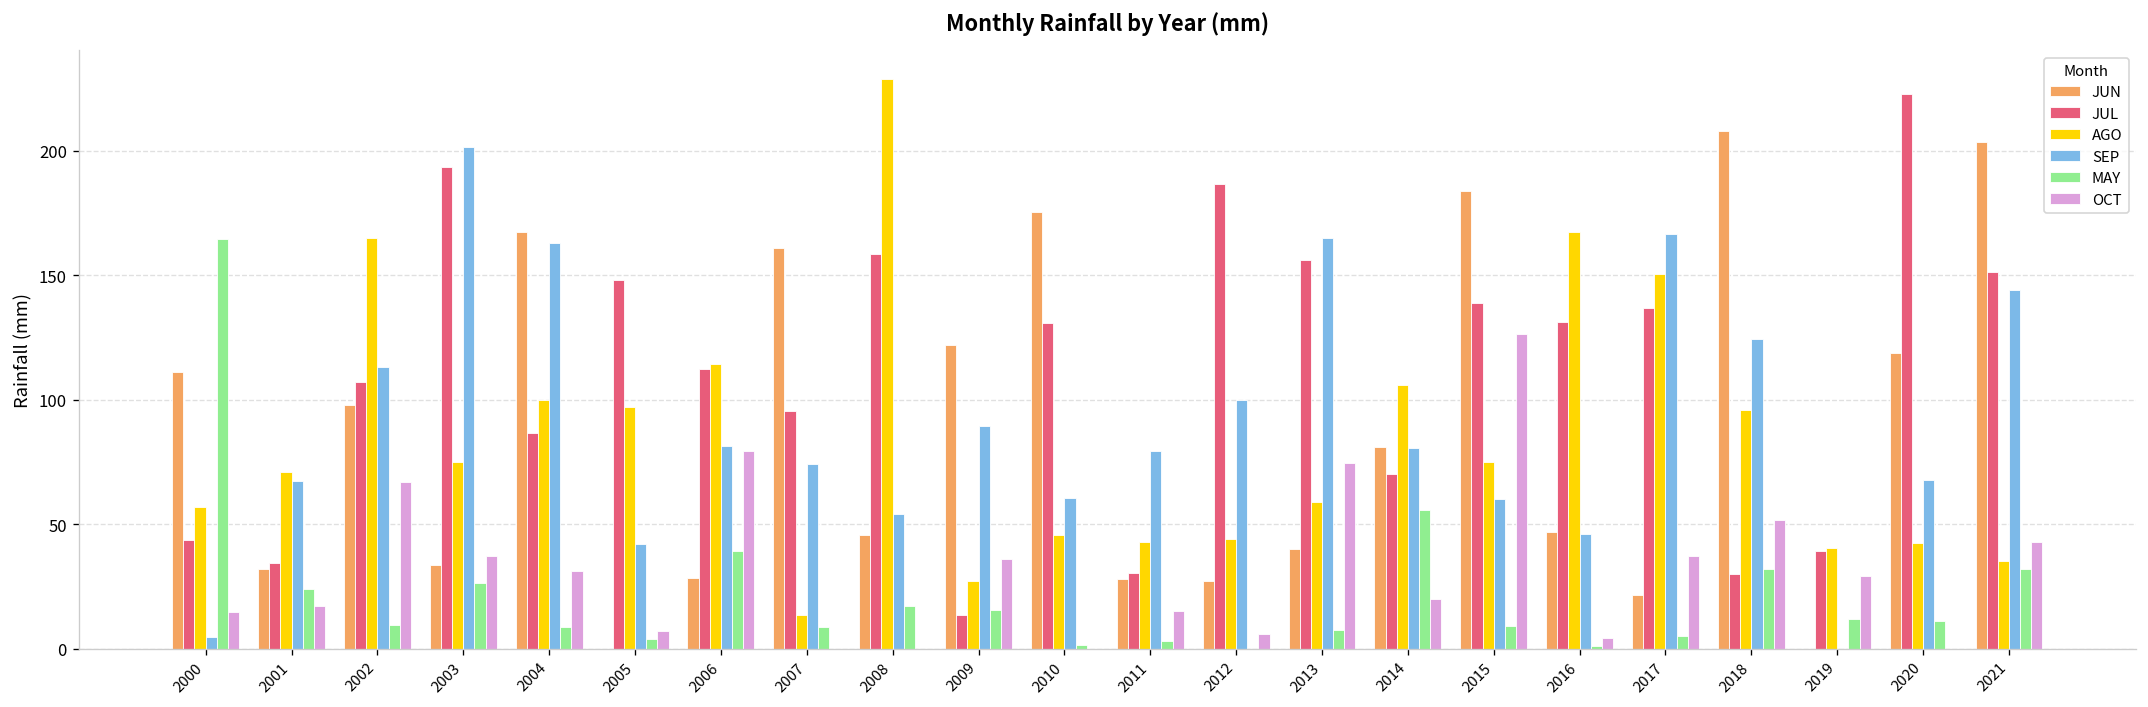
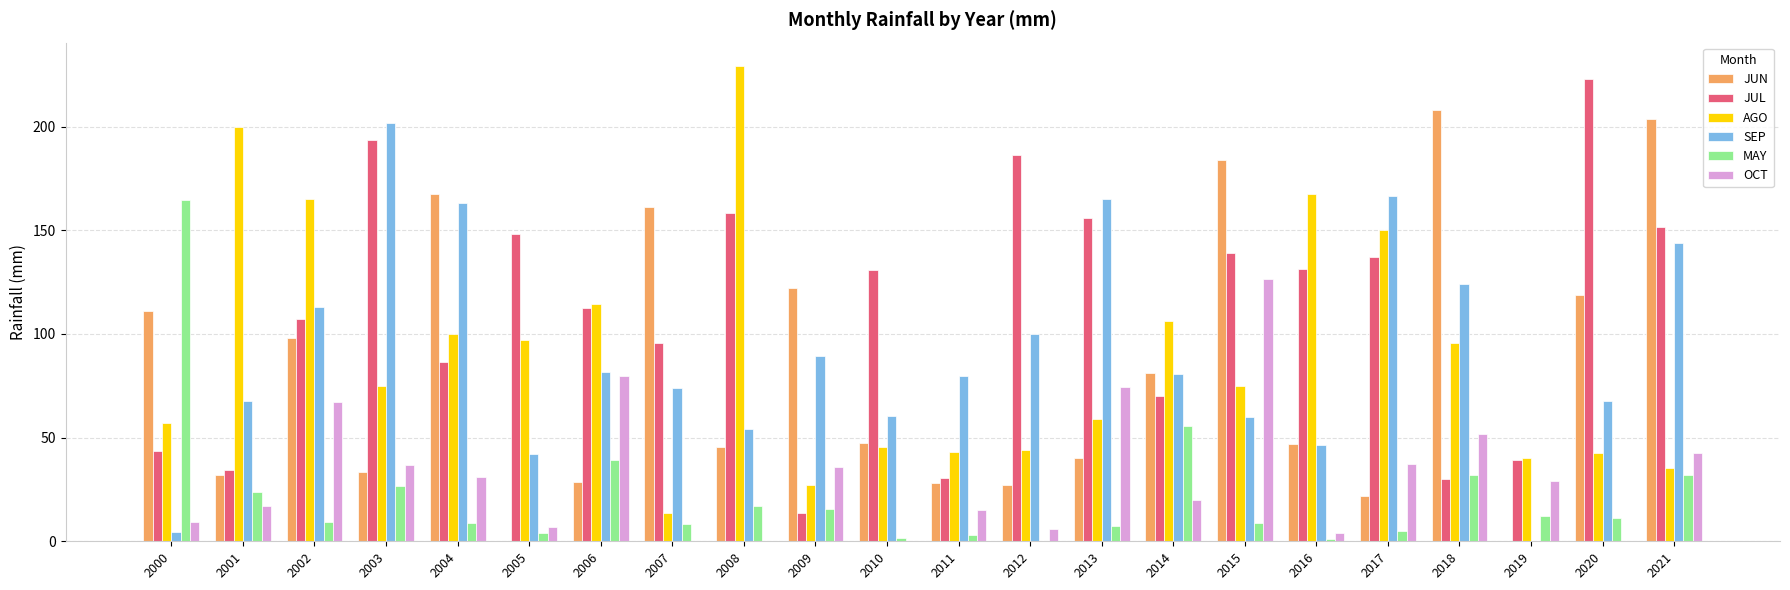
  {
    "JUN": {
      "2000": 111,
      "2001": 32,
      "2002": 98,
      "2003": 34,
      "2004": 168,
      "2005": 0,
      "2006": 29,
      "2007": 161,
      "2008": 46,
      "2009": 122,
-     "2010": 176,
+     "2010": 48,
      "2011": 28,
      "2012": 27,
      "2013": 40,
      "2014": 81,
      "2015": 184,
      "2016": 47,
      "2017": 22,
      "2018": 208,
      "2019": 0,
      "2020": 119,
      "2021": 204
    },
    "JUL": {
      "2000": 44,
      "2001": 35,
      "2002": 107,
      "2003": 194,
      "2004": 87,
      "2005": 148,
      "2006": 113,
      "2007": 96,
      "2008": 159,
      "2009": 14,
      "2010": 131,
      "2011": 31,
      "2012": 187,
      "2013": 156,
      "2014": 70,
      "2015": 139,
      "2016": 131,
      "2017": 137,
      "2018": 30,
      "2019": 39,
      "2020": 223,
      "2021": 151
    },
    "AGO": {
      "2000": 57,
-     "2001": 71,
+     "2001": 200,
      "2002": 165,
      "2003": 75,
      "2004": 100,
      "2005": 97,
      "2006": 115,
      "2007": 14,
      "2008": 229,
      "2009": 27,
      "2010": 46,
      "2011": 43,
      "2012": 44,
      "2013": 59,
      "2014": 106,
      "2015": 75,
      "2016": 167,
      "2017": 150,
      "2018": 96,
      "2019": 40,
      "2020": 43,
      "2021": 35
    },
    "SEP": {
      "2000": 5,
      "2001": 68,
      "2002": 113,
      "2003": 202,
      "2004": 163,
      "2005": 42,
      "2006": 82,
      "2007": 74,
      "2008": 54,
      "2009": 90,
      "2010": 61,
      "2011": 80,
      "2012": 100,
      "2013": 165,
      "2014": 81,
      "2015": 60,
      "2016": 46,
      "2017": 166,
      "2018": 124,
      "2019": 0,
      "2020": 68,
      "2021": 144
    },
    "MAY": {
      "2000": 165,
      "2001": 24,
      "2002": 10,
      "2003": 27,
      "2004": 9,
      "2005": 4,
      "2006": 39,
      "2007": 9,
      "2008": 17,
      "2009": 16,
      "2010": 2,
      "2011": 3,
      "2012": 0,
      "2013": 8,
      "2014": 56,
      "2015": 9,
      "2017": 5,
      "2018": 32,
      "2019": 12,
      "2020": 11,
      "2021": 32
    },
    "OCT": {
-     "2000": 15,
+     "2000": 9,
      "2001": 17,
      "2002": 67,
      "2003": 37,
      "2004": 31,
      "2005": 7,
      "2006": 80,
      "2007": 0,
      "2008": 0,
      "2009": 36,
      "2010": 0,
      "2011": 15,
      "2012": 6,
      "2013": 75,
      "2014": 20,
      "2015": 127,
      "2016": 4,
      "2017": 37,
      "2018": 52,
      "2019": 29,
      "2020": 0,
      "2021": 43
    }
  }
